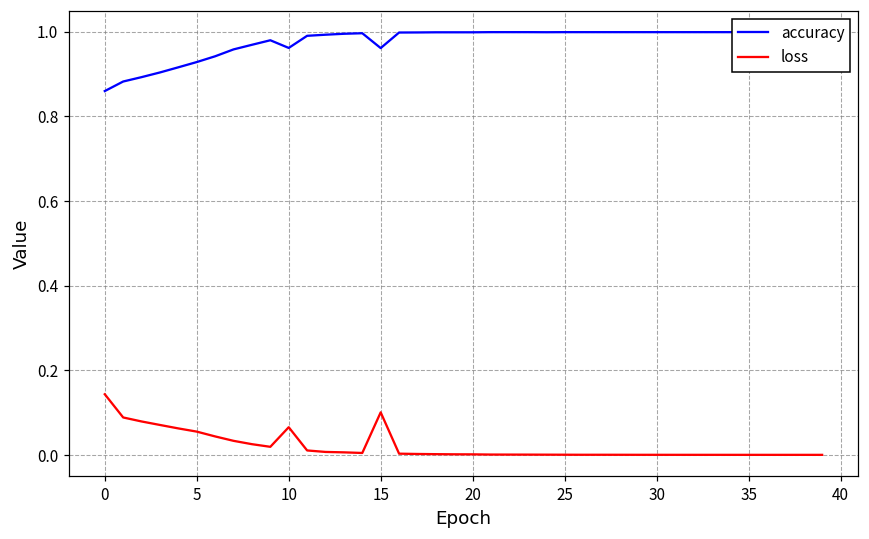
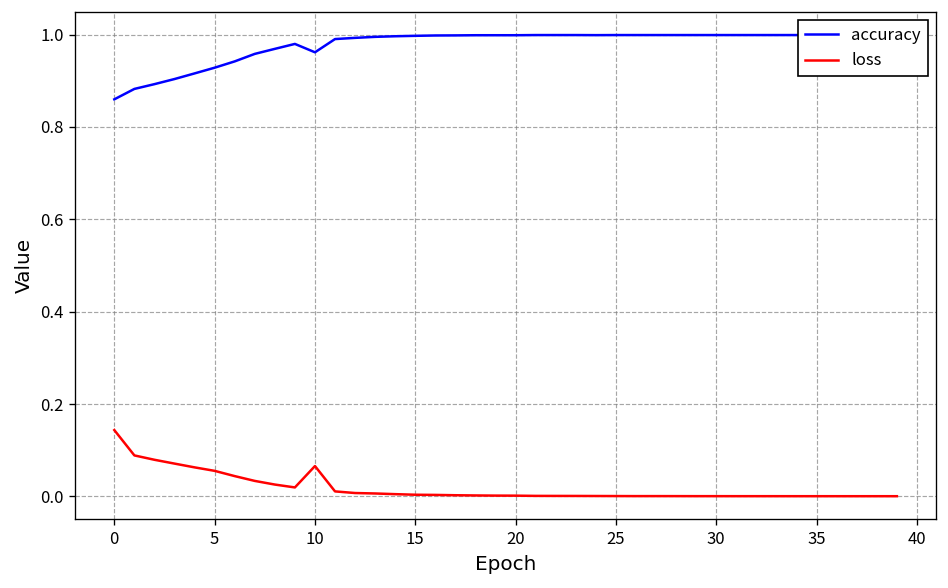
  {
    "accuracy": {
      "0": 0.86,
      "5": 0.93,
      "10": 0.96,
-     "15": 0.96,
+     "15": 1.00,
      "20": 1.00,
      "25": 1.00,
      "30": 1.00
    },
    "loss": {
      "0": 0.14,
      "5": 0.06,
      "10": 0.07,
-     "15": 0.10,
+     "15": 0.00,
      "20": 0.00,
      "25": 0.00,
      "30": 0.00,
      "35": 0.00
    }
  }
